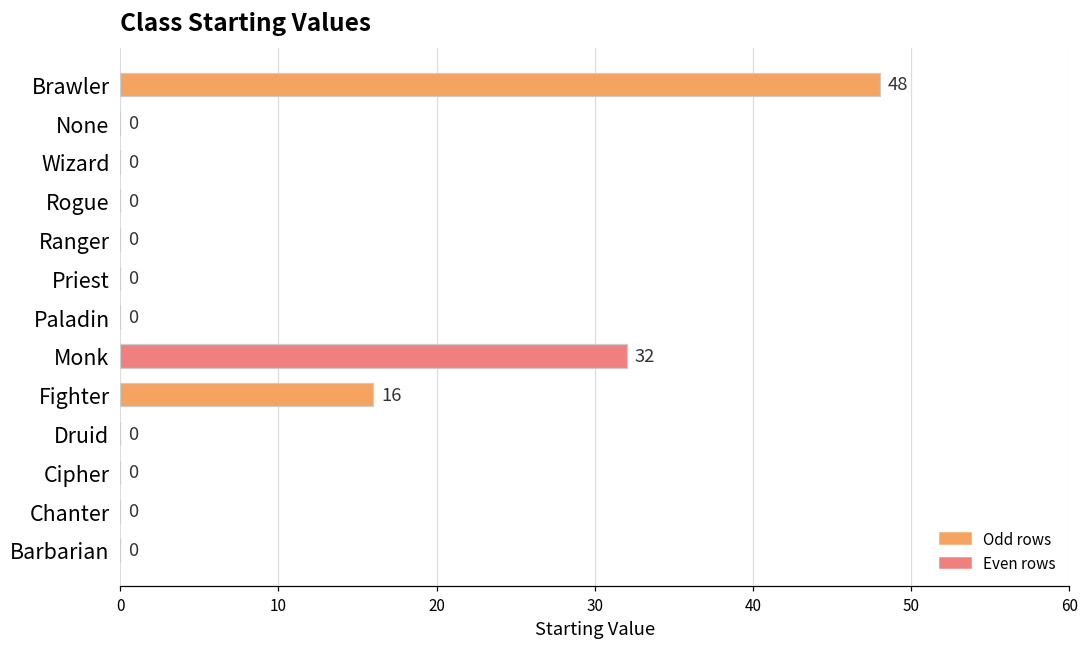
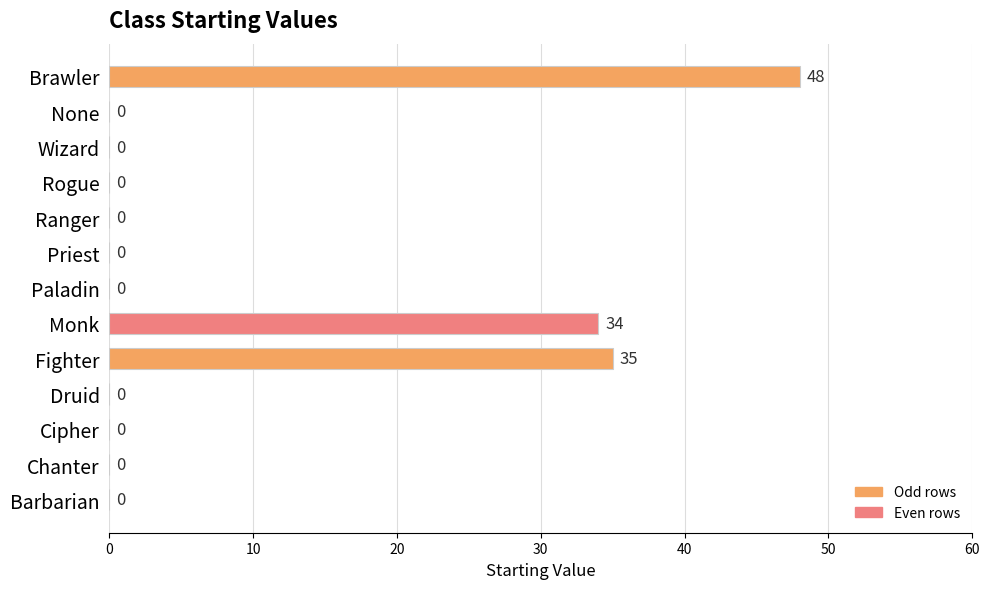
  {
    "Brawler": 48,
    "None": 0,
    "Wizard": 0,
    "Rogue": 0,
    "Ranger": 0,
    "Priest": 0,
    "Paladin": 0,
-   "Monk": 32,
-   "Fighter": 16,
+   "Monk": 34,
+   "Fighter": 35,
    "Druid": 0,
    "Cipher": 0,
    "Chanter": 0,
    "Barbarian": 0
  }
